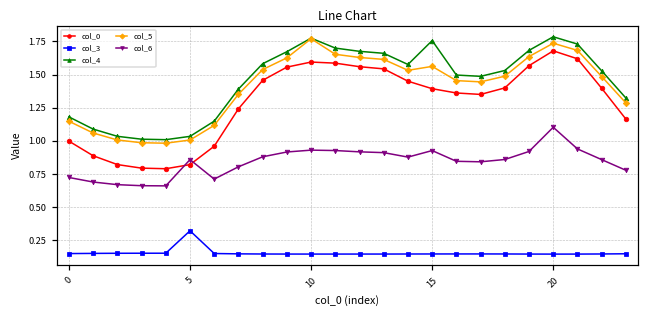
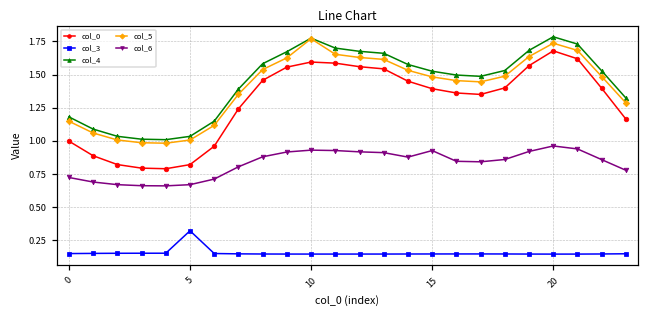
  {
    "col_0": {
      "0": 1.00,
      "5": 0.82,
      "10": 1.59,
      "15": 1.39,
      "20": 1.68
    },
    "col_3": {
      "0": 0.15,
      "5": 0.32,
      "10": 0.15,
      "15": 0.15,
      "20": 0.15
    },
    "col_4": {
      "0": 1.18,
      "5": 1.03,
-     "15": 1.76,
+     "15": 1.53,
      "20": 1.79
    },
    "col_5": {
      "0": 1.15,
      "5": 1.01,
-     "15": 1.56,
+     "15": 1.48,
      "20": 1.74
    },
    "col_6": {
      "0": 0.72,
-     "5": 0.86,
+     "5": 0.67,
      "10": 0.93,
      "15": 0.93,
-     "20": 1.10
+     "20": 0.96
    }
  }
